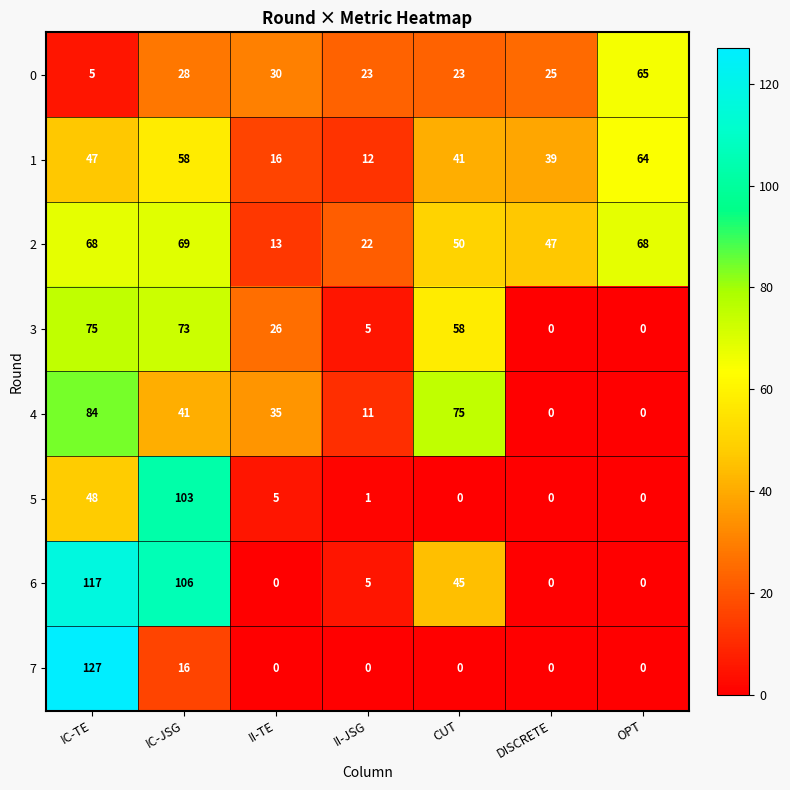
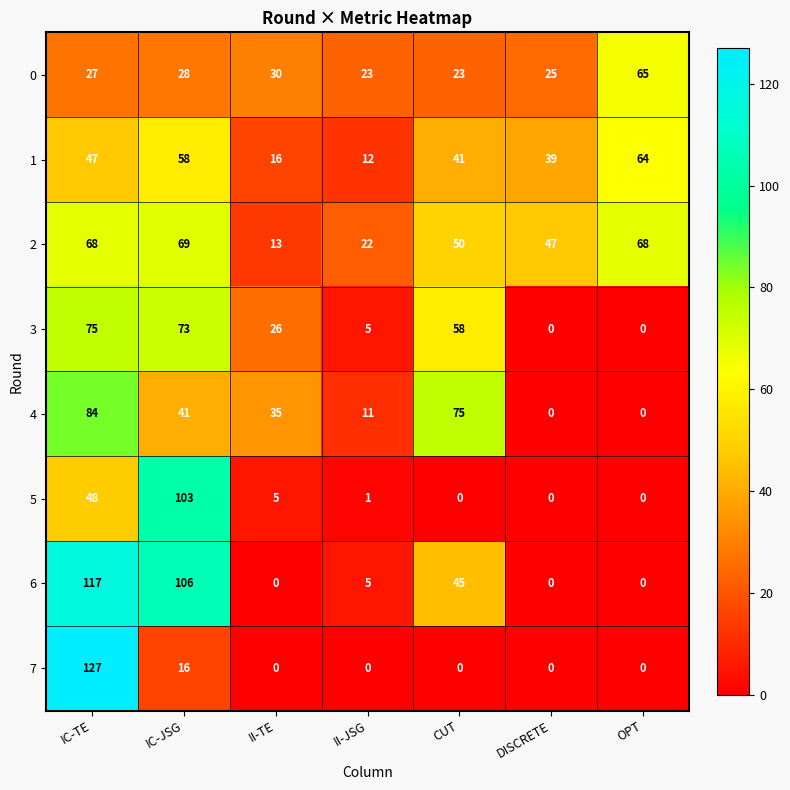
  {
    "0": {
-     "IC-TE": 5,
+     "IC-TE": 27,
      "IC-JSG": 28,
      "II-TE": 30,
      "II-JSG": 23,
      "CUT": 23,
      "DISCRETE": 25,
      "OPT": 65
    },
    "1": {
      "IC-TE": 47,
      "IC-JSG": 58,
      "II-TE": 16,
      "II-JSG": 12,
      "CUT": 41,
      "DISCRETE": 39,
      "OPT": 64
    },
    "2": {
      "IC-TE": 68,
      "IC-JSG": 69,
      "II-TE": 13,
      "II-JSG": 22,
      "CUT": 50,
      "DISCRETE": 47,
      "OPT": 68
    },
    "3": {
      "IC-TE": 75,
      "IC-JSG": 73,
      "II-TE": 26,
      "II-JSG": 5,
      "CUT": 58,
      "DISCRETE": 0,
      "OPT": 0
    },
    "4": {
      "IC-TE": 84,
      "IC-JSG": 41,
      "II-TE": 35,
      "II-JSG": 11,
      "CUT": 75,
      "DISCRETE": 0,
      "OPT": 0
    },
    "5": {
      "IC-TE": 48,
      "IC-JSG": 103,
      "II-TE": 5,
      "II-JSG": 1,
      "CUT": 0,
      "DISCRETE": 0,
      "OPT": 0
    },
    "6": {
      "IC-TE": 117,
      "IC-JSG": 106,
      "II-TE": 0,
      "II-JSG": 5,
      "CUT": 45,
      "DISCRETE": 0,
      "OPT": 0
    },
    "7": {
      "IC-TE": 127,
      "IC-JSG": 16,
      "II-TE": 0,
      "II-JSG": 0,
      "CUT": 0,
      "DISCRETE": 0,
      "OPT": 0
    }
  }
